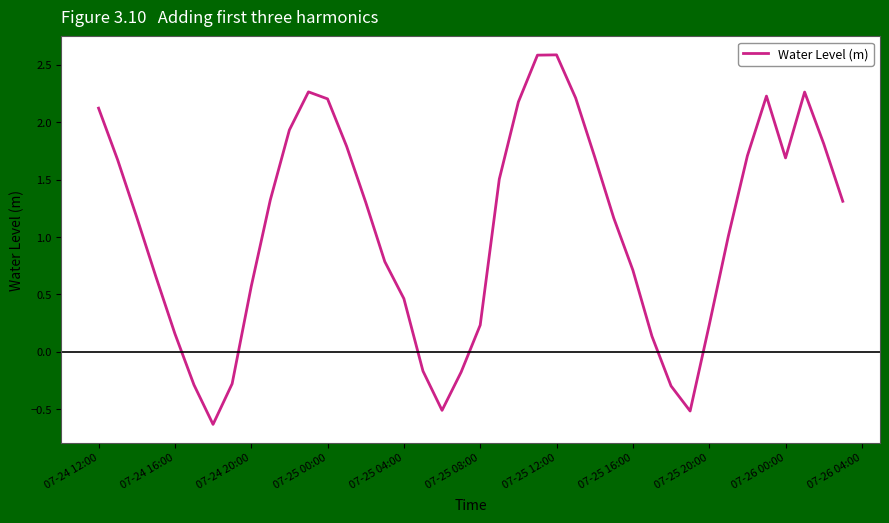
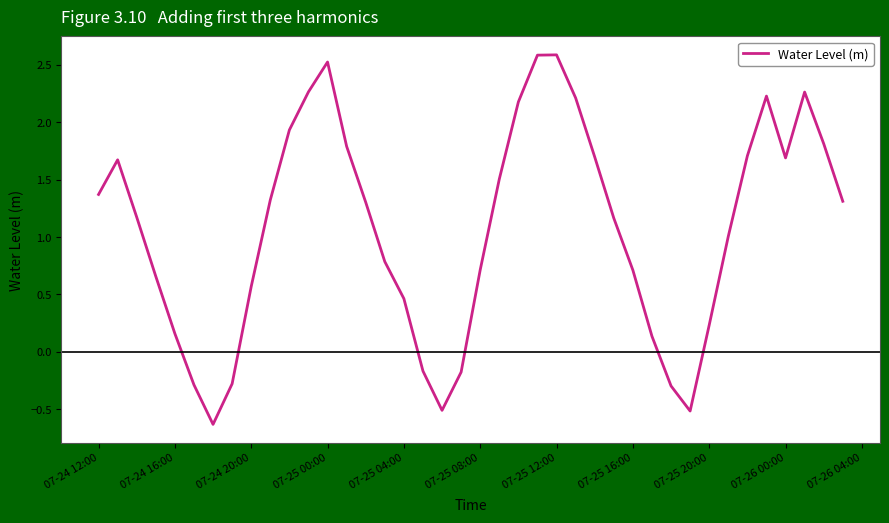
  {
-   "07-24 12:00": 2.12,
+   "07-24 12:00": 1.37,
    "07-24 16:00": 0.16,
    "07-24 20:00": 0.57,
-   "07-25 00:00": 2.20,
+   "07-25 00:00": 2.53,
    "07-25 04:00": 0.46,
-   "07-25 08:00": 0.23,
+   "07-25 08:00": 0.71,
    "07-25 12:00": 2.59,
    "07-25 16:00": 0.71,
    "07-25 20:00": 0.23,
    "07-26 00:00": 1.69
  }
